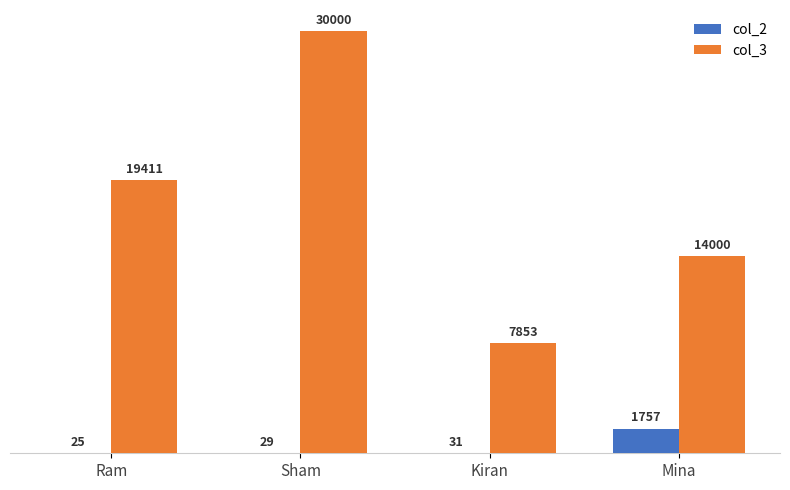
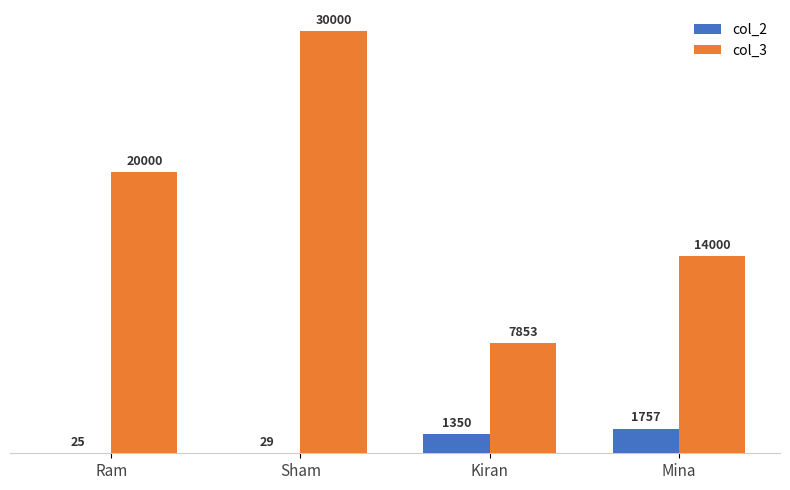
  {
    "col_2": {
      "Ram": 25,
      "Sham": 29,
-     "Kiran": 31,
+     "Kiran": 1350,
      "Mina": 1757
    },
    "col_3": {
-     "Ram": 19411,
+     "Ram": 20000,
      "Sham": 30000,
      "Kiran": 7853,
      "Mina": 14000
    }
  }
